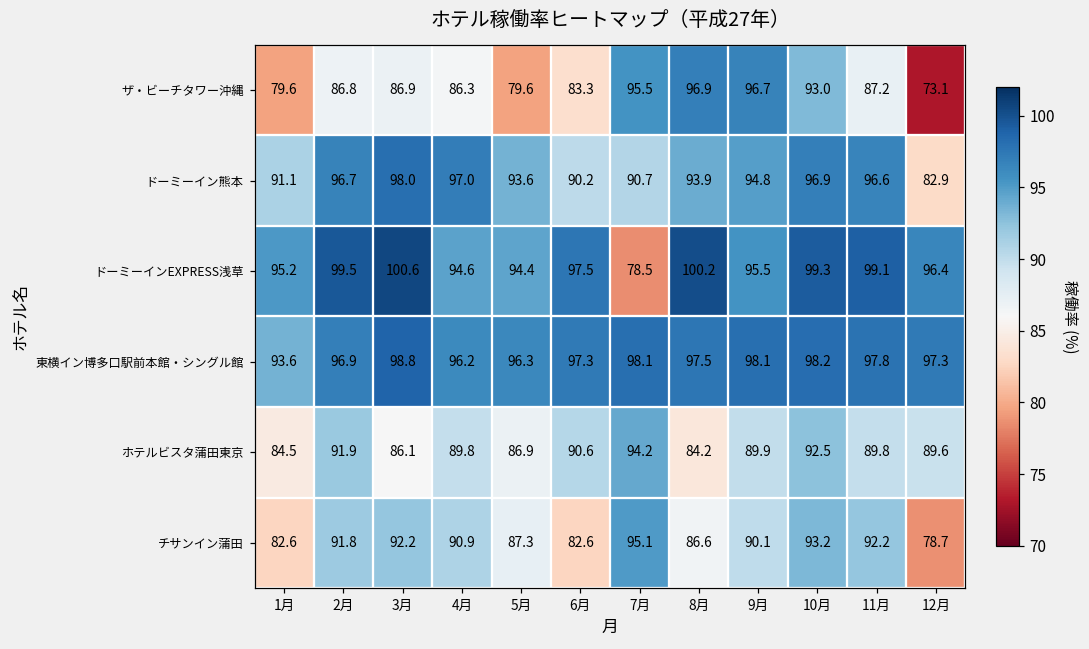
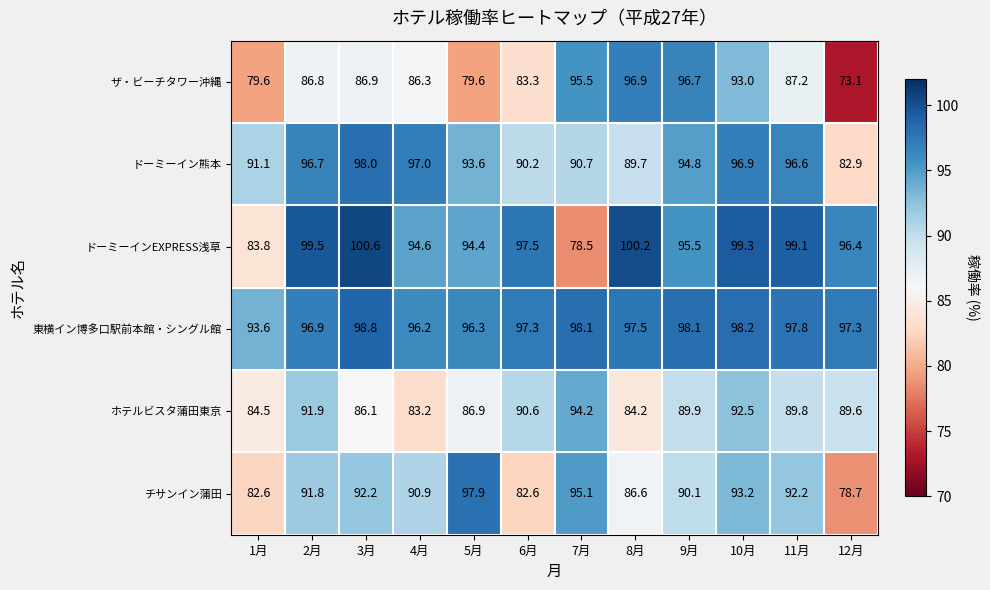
  {
    "ザ・ビーチタワー沖縄": {
      "1月": 79.6,
      "2月": 86.8,
      "3月": 86.9,
      "4月": 86.3,
      "5月": 79.6,
      "6月": 83.3,
      "7月": 95.5,
      "8月": 96.9,
      "9月": 96.7,
      "10月": 93.0,
      "11月": 87.2,
      "12月": 73.1
    },
    "ドーミーイン熊本": {
      "1月": 91.1,
      "2月": 96.7,
      "3月": 98.0,
      "4月": 97.0,
      "5月": 93.6,
      "6月": 90.2,
      "7月": 90.7,
-     "8月": 93.9,
+     "8月": 89.7,
      "9月": 94.8,
      "10月": 96.9,
      "11月": 96.6,
      "12月": 82.9
    },
    "ドーミーインEXPRESS浅草": {
-     "1月": 95.2,
+     "1月": 83.8,
      "2月": 99.5,
      "3月": 100.6,
      "4月": 94.6,
      "5月": 94.4,
      "6月": 97.5,
      "7月": 78.5,
      "8月": 100.2,
      "9月": 95.5,
      "10月": 99.3,
      "11月": 99.1,
      "12月": 96.4
    },
    "東横イン博多口駅前本館・シングル館": {
      "1月": 93.6,
      "2月": 96.9,
      "3月": 98.8,
      "4月": 96.2,
      "5月": 96.3,
      "6月": 97.3,
      "7月": 98.1,
      "8月": 97.5,
      "9月": 98.1,
      "10月": 98.2,
      "11月": 97.8,
      "12月": 97.3
    },
    "ホテルビスタ蒲田東京": {
      "1月": 84.5,
      "2月": 91.9,
      "3月": 86.1,
-     "4月": 89.8,
+     "4月": 83.2,
      "5月": 86.9,
      "6月": 90.6,
      "7月": 94.2,
      "8月": 84.2,
      "9月": 89.9,
      "10月": 92.5,
      "11月": 89.8,
      "12月": 89.6
    },
    "チサンイン蒲田": {
      "1月": 82.6,
      "2月": 91.8,
      "3月": 92.2,
      "4月": 90.9,
-     "5月": 87.3,
+     "5月": 97.9,
      "6月": 82.6,
      "7月": 95.1,
      "8月": 86.6,
      "9月": 90.1,
      "10月": 93.2,
      "11月": 92.2,
      "12月": 78.7
    }
  }
